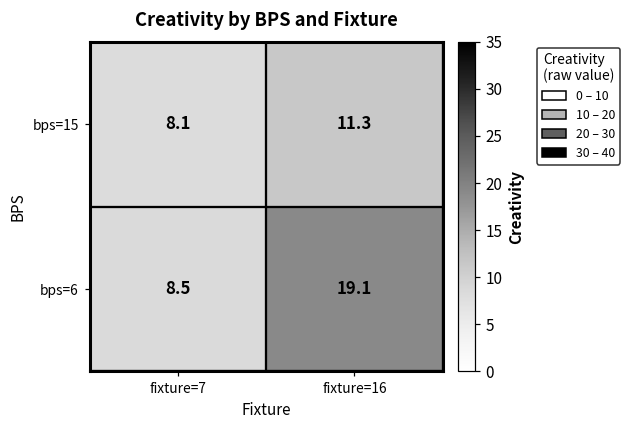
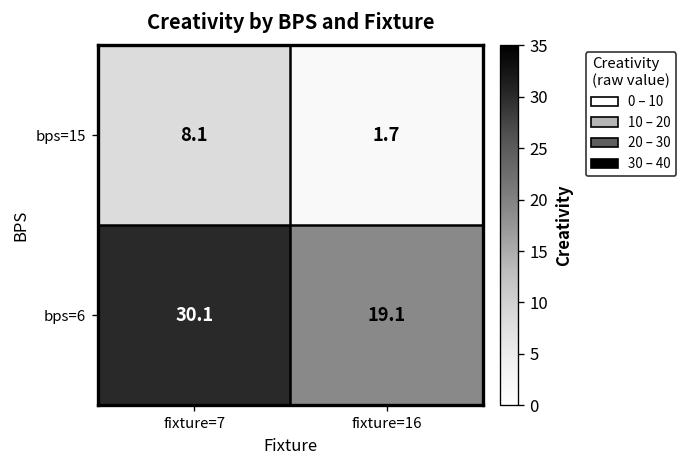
  {
    "bps=15": {
      "fixture=7": 8.1,
-     "fixture=16": 11.3
+     "fixture=16": 1.7
    },
    "bps=6": {
-     "fixture=7": 8.5,
+     "fixture=7": 30.1,
      "fixture=16": 19.1
    }
  }
